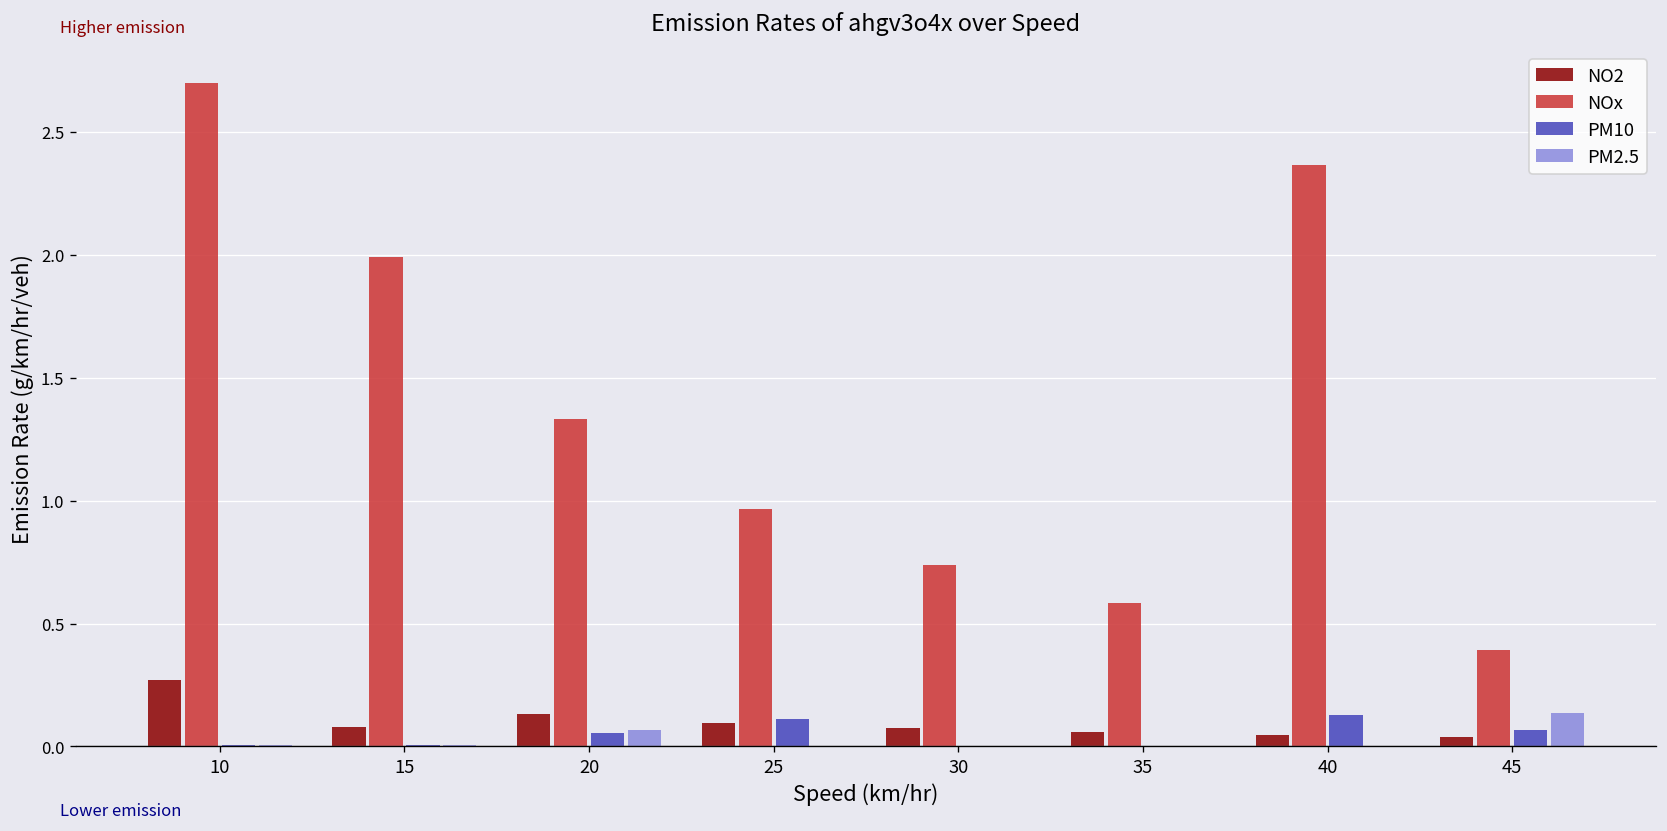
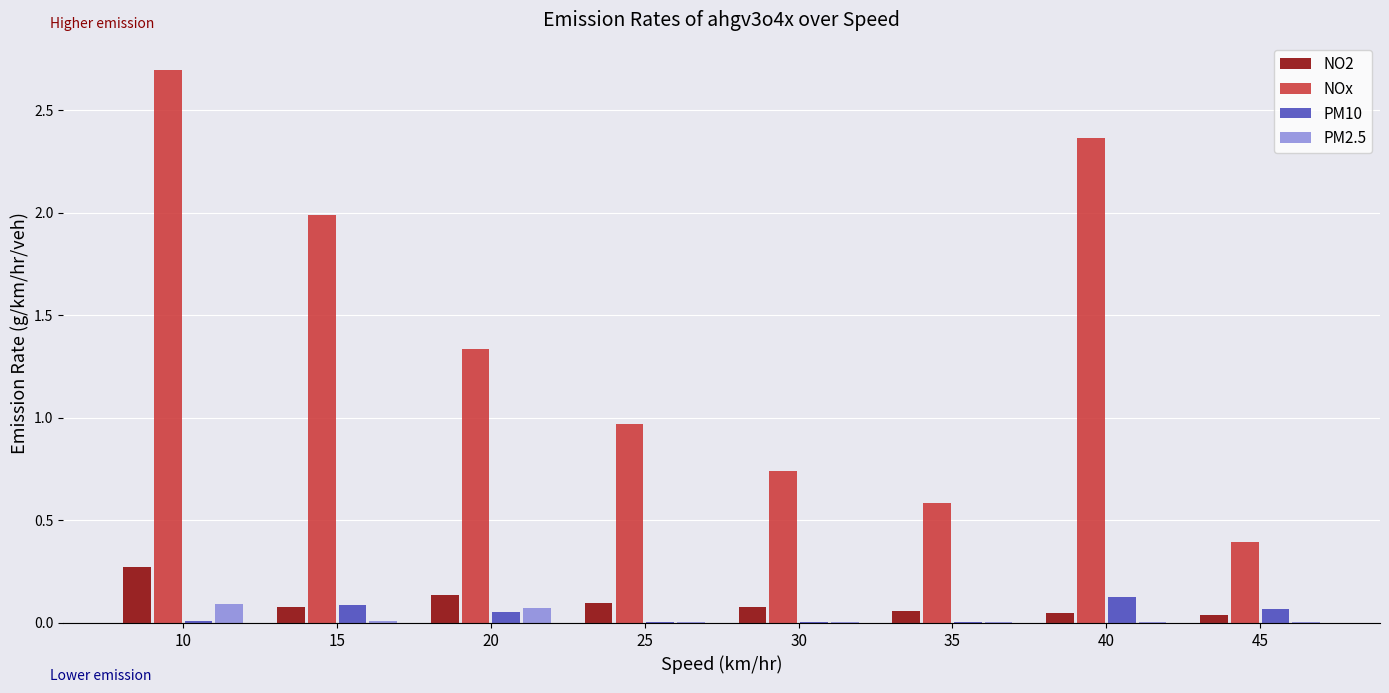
  {
    "NO2": {
      "10": 0.27,
      "15": 0.08,
      "20": 0.13,
      "25": 0.10,
      "30": 0.07,
      "35": 0.06,
      "40": 0.05,
      "45": 0.04
    },
    "NOx": {
      "10": 2.70,
      "15": 1.99,
      "20": 1.33,
      "25": 0.97,
      "30": 0.74,
      "35": 0.58,
      "40": 2.37,
      "45": 0.39
    },
    "PM10": {
-     "15": 0.01,
+     "15": 0.09,
      "20": 0.05,
-     "25": 0.11,
+     "25": 0.00,
      "40": 0.13,
      "45": 0.07
    },
    "PM2.5": {
-     "10": 0.01,
+     "10": 0.09,
      "20": 0.07,
-     "45": 0.14
+     "45": 0.00
    }
  }
